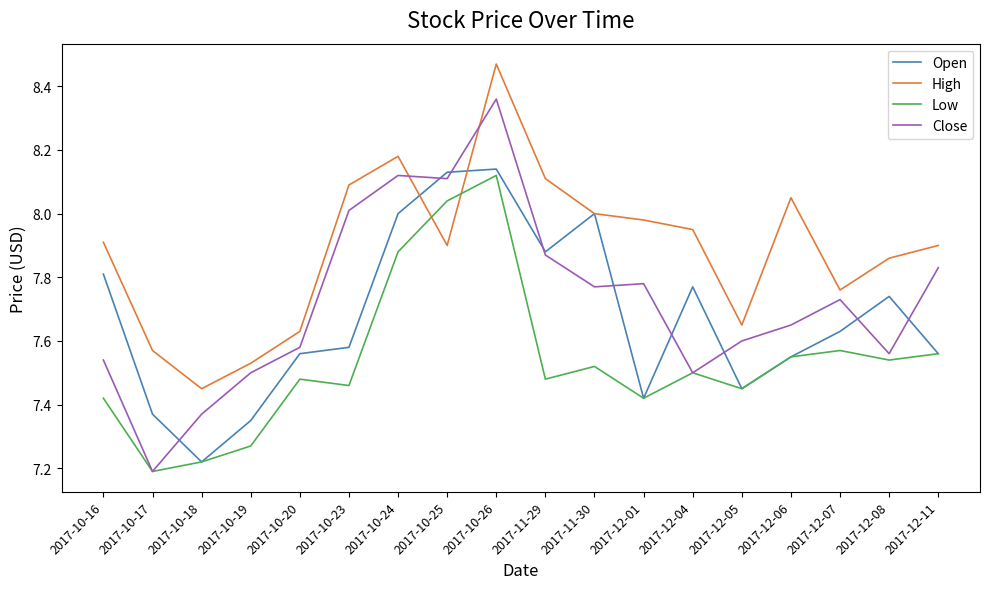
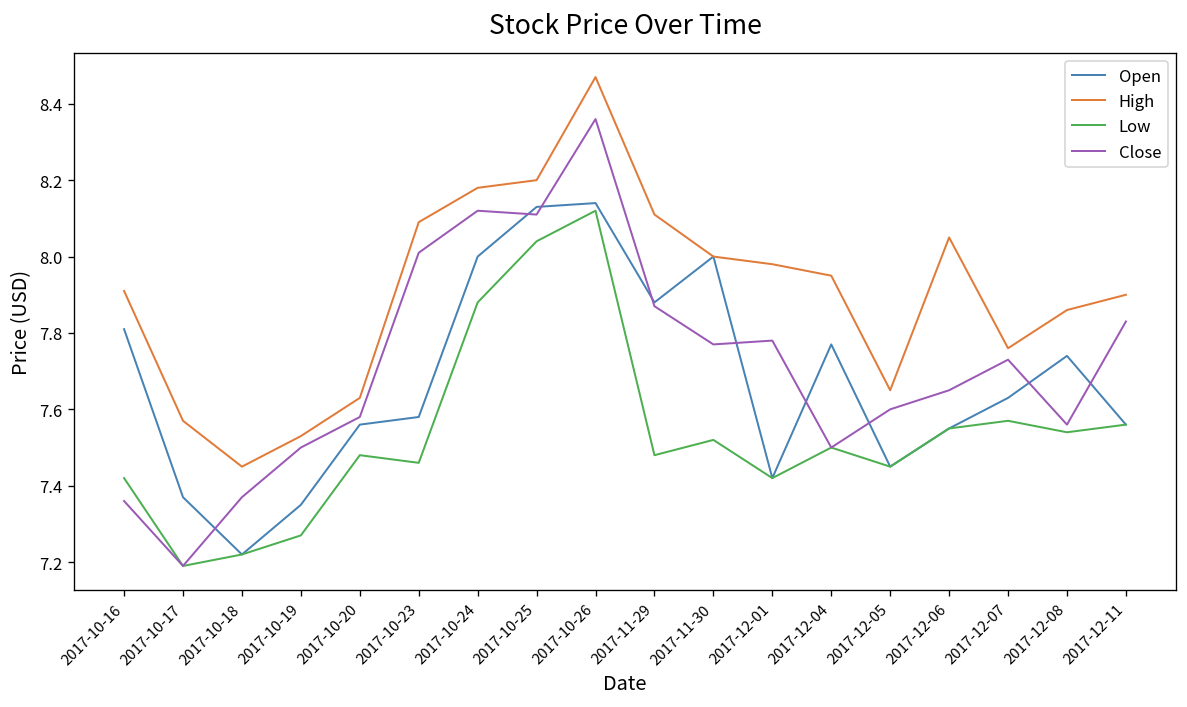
  {
    "Open": {
      "2017-10-16": 7.81,
      "2017-10-17": 7.37,
      "2017-10-19": 7.35,
      "2017-10-20": 7.56,
      "2017-10-23": 7.58,
      "2017-10-24": 8.00,
      "2017-10-25": 8.13,
      "2017-10-26": 8.14,
      "2017-11-29": 7.88,
      "2017-12-04": 7.77,
      "2017-12-07": 7.63,
      "2017-12-08": 7.74
    },
    "High": {
      "2017-10-16": 7.91,
      "2017-10-17": 7.57,
      "2017-10-18": 7.45,
      "2017-10-19": 7.53,
      "2017-10-20": 7.63,
      "2017-10-23": 8.09,
      "2017-10-24": 8.18,
-     "2017-10-25": 7.9,
+     "2017-10-25": 8.2,
      "2017-10-26": 8.47,
      "2017-11-29": 8.11,
      "2017-12-01": 7.98,
      "2017-12-04": 7.95,
      "2017-12-05": 7.65,
      "2017-12-06": 8.05,
      "2017-12-07": 7.76,
      "2017-12-08": 7.86,
      "2017-12-11": 7.9
    },
    "Low": {
      "2017-10-16": 7.42,
      "2017-10-19": 7.27,
      "2017-10-20": 7.48,
      "2017-10-23": 7.46,
      "2017-10-24": 7.88,
      "2017-10-25": 8.04,
      "2017-10-26": 8.12,
      "2017-11-29": 7.48,
      "2017-11-30": 7.52,
      "2017-12-07": 7.57,
      "2017-12-08": 7.54
    },
    "Close": {
-     "2017-10-16": 7.54,
+     "2017-10-16": 7.36,
      "2017-10-18": 7.37,
      "2017-10-19": 7.50,
      "2017-10-20": 7.58,
      "2017-10-23": 8.01,
      "2017-10-24": 8.12,
      "2017-10-25": 8.11,
      "2017-10-26": 8.36,
      "2017-11-29": 7.87,
      "2017-11-30": 7.77,
      "2017-12-01": 7.78,
      "2017-12-05": 7.60,
      "2017-12-06": 7.65,
      "2017-12-07": 7.73,
      "2017-12-08": 7.56,
      "2017-12-11": 7.83
    }
  }
